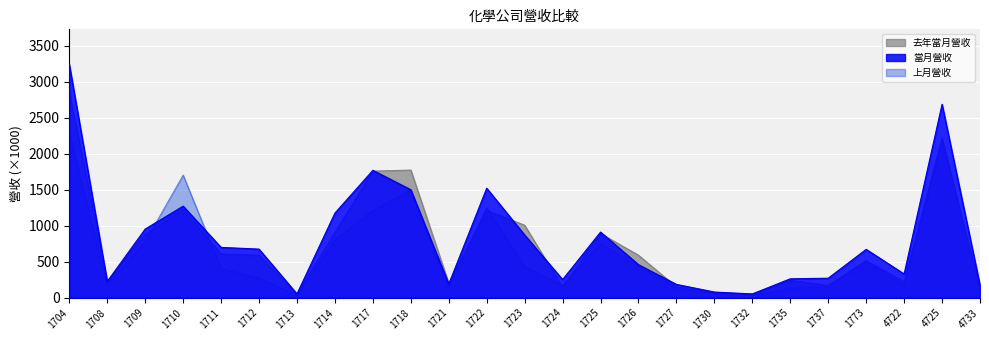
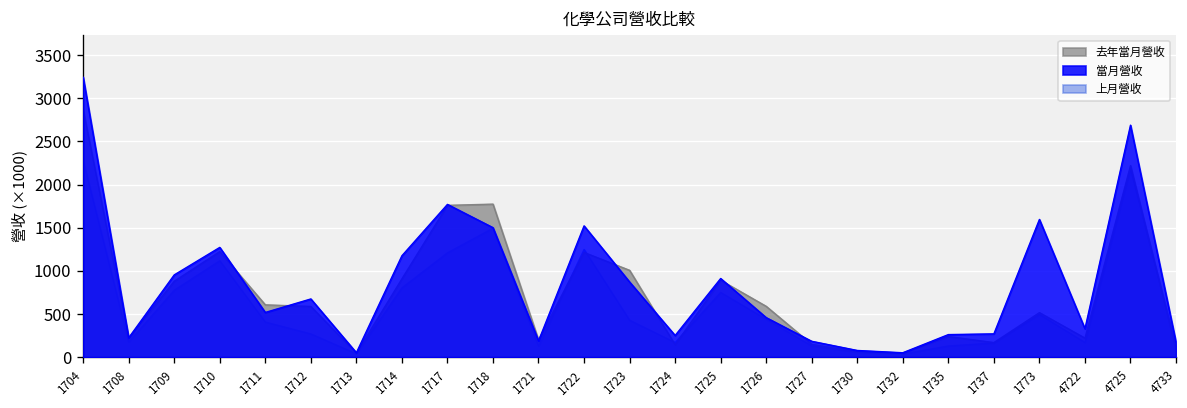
  {
    "去年當月營收": {
      "1704": 2900,
      "1709": 900,
      "1710": 1200,
      "1711": 600,
      "1712": 600,
      "1714": 900,
      "1718": 1800,
      "1723": 1000,
      "1726": 600,
      "4722": 200,
      "4725": 2200
    },
    "當月營收": {
      "1704": 3200,
      "1709": 1000,
      "1710": 1300,
-     "1711": 700,
+     "1711": 500,
      "1712": 700,
      "1714": 1200,
      "1722": 1500,
      "1723": 900,
      "1724": 300,
      "1737": 300,
-     "1773": 700,
+     "1773": 1600,
      "4722": 300,
      "4725": 2700,
      "4733": 200
    },
    "上月營收": {
      "1704": 2300,
      "1708": 200,
      "1709": 800,
-     "1710": 1700,
+     "1710": 1100,
      "1711": 400,
      "1712": 300,
      "1714": 800,
      "1717": 1200,
      "1721": 100,
      "1723": 400,
      "1725": 800,
      "1735": 100,
      "4722": 200,
      "4725": 2200
    }
  }
